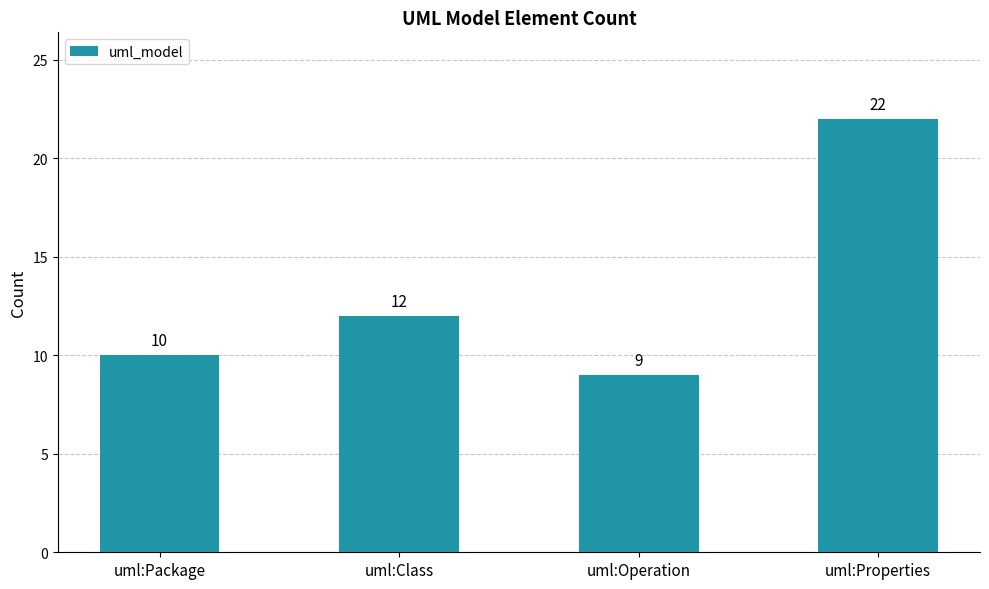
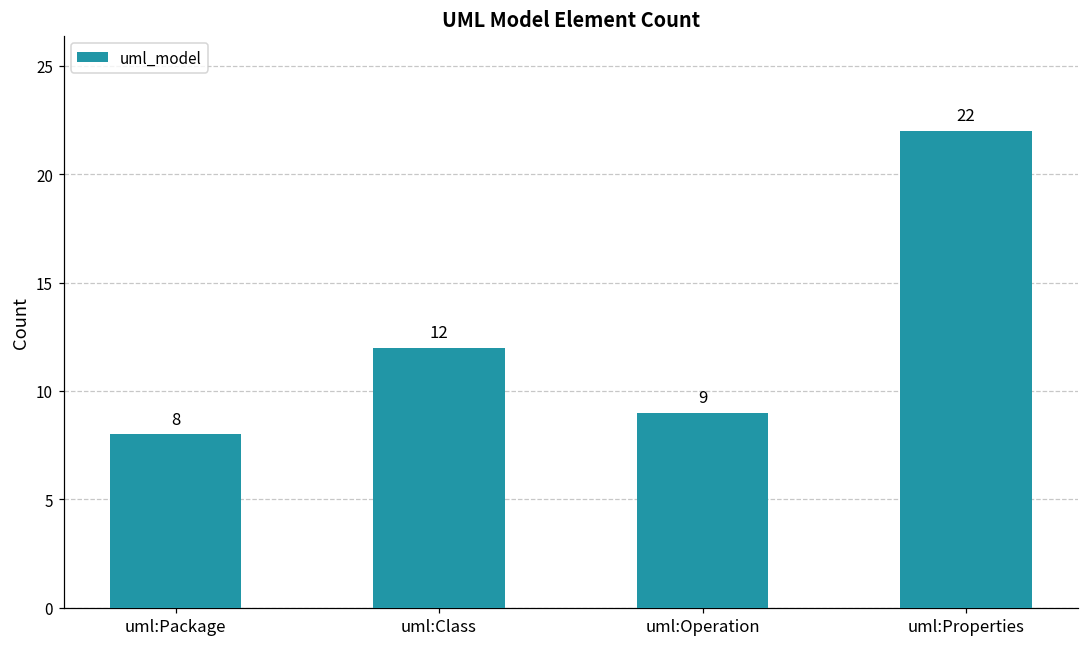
  {
-   "uml:Package": 10,
+   "uml:Package": 8,
    "uml:Class": 12,
    "uml:Operation": 9,
    "uml:Properties": 22
  }
